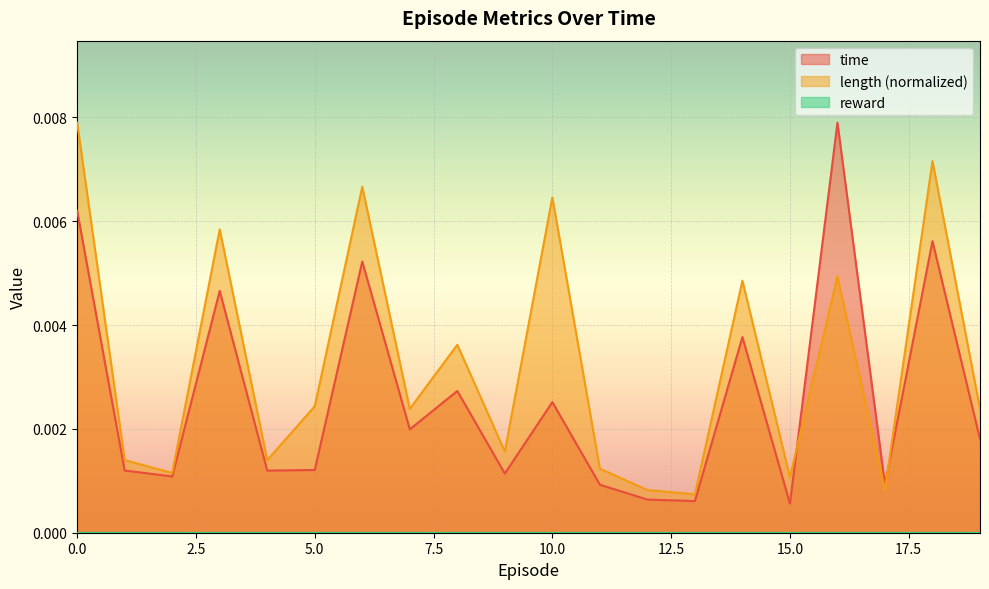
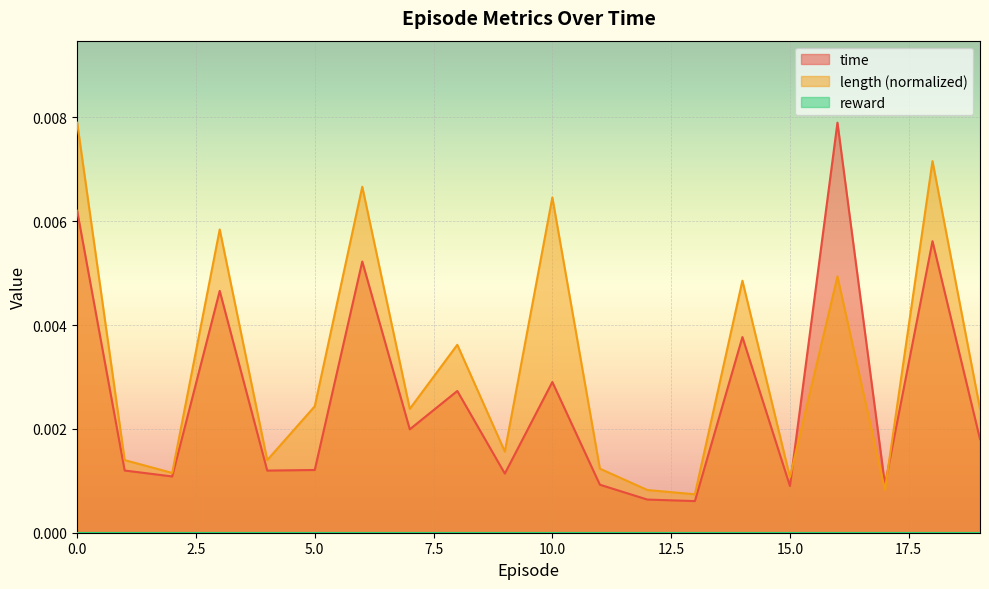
  {
    "time": {
      "0.0": 0.0062,
      "5.0": 0.0012,
-     "10.0": 0.0025,
-     "15.0": 0.0006
+     "10.0": 0.0029,
+     "15.0": 0.0009
    },
    "length (normalized)": {
      "0.0": 0.0079,
      "5.0": 0.0024,
      "10.0": 0.0065,
      "15.0": 0.0011
    },
    "reward": {
      "0.0": 0.0000,
      "5.0": 0.0000,
      "10.0": 0.0000,
      "15.0": 0.0000
    }
  }
